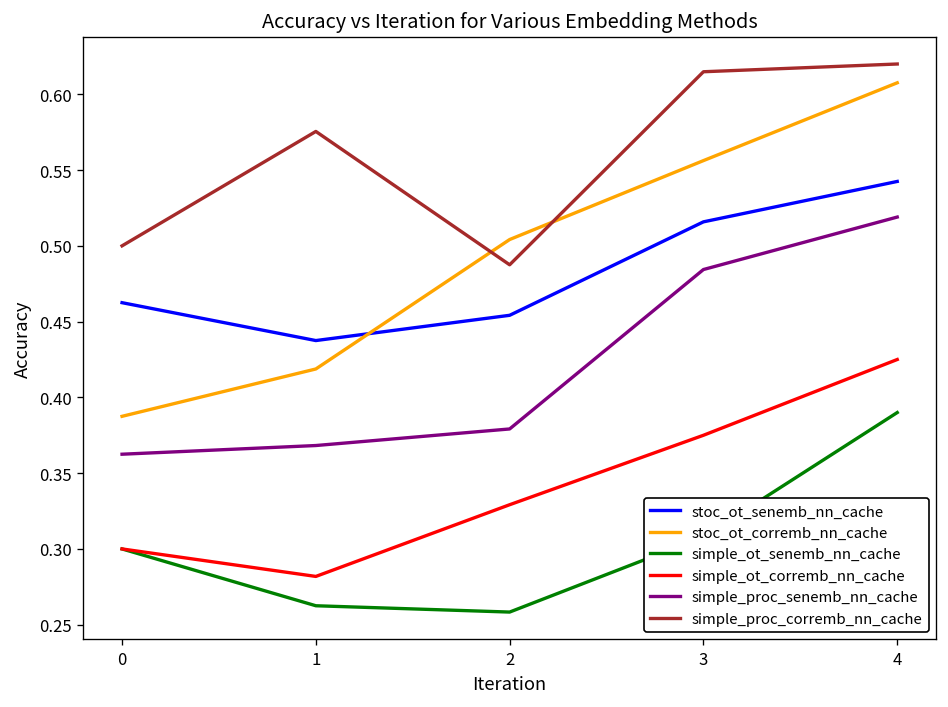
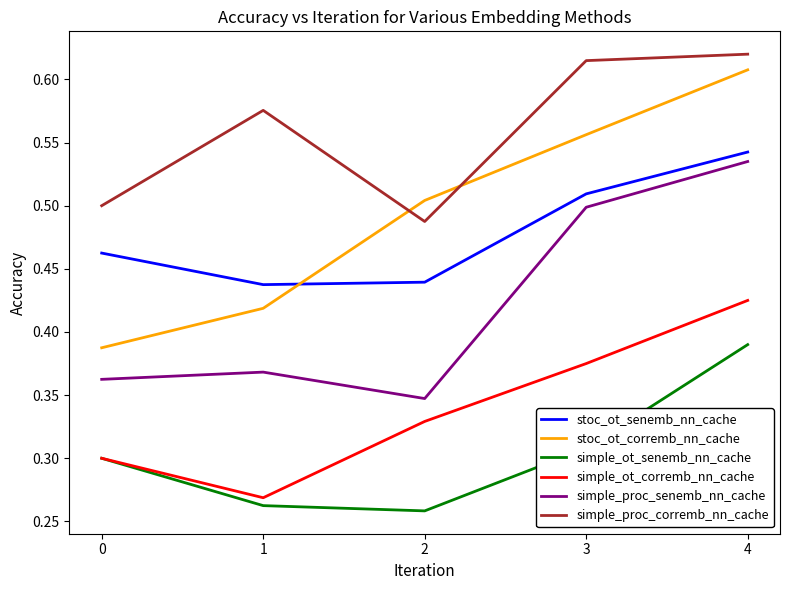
  {
    "stoc_ot_senemb_nn_cache": {
      "0": 0.463,
      "1": 0.438,
-     "2": 0.454,
-     "3": 0.516,
+     "2": 0.439,
+     "3": 0.509,
      "4": 0.543
    },
    "stoc_ot_corremb_nn_cache": {
      "0": 0.388,
      "1": 0.419,
      "2": 0.504,
      "3": 0.556,
      "4": 0.608
    },
    "simple_ot_senemb_nn_cache": {
      "1": 0.263,
      "2": 0.258,
      "4": 0.390
    },
    "simple_ot_corremb_nn_cache": {
-     "1": 0.282,
+     "1": 0.269,
      "2": 0.329,
      "3": 0.375,
      "4": 0.425
    },
    "simple_proc_senemb_nn_cache": {
      "0": 0.363,
      "1": 0.368,
-     "2": 0.379,
-     "3": 0.484,
-     "4": 0.519
+     "2": 0.347,
+     "3": 0.499,
+     "4": 0.535
    },
    "simple_proc_corremb_nn_cache": {
      "0": 0.500,
      "1": 0.576,
      "2": 0.488,
      "3": 0.615,
      "4": 0.620
    }
  }
